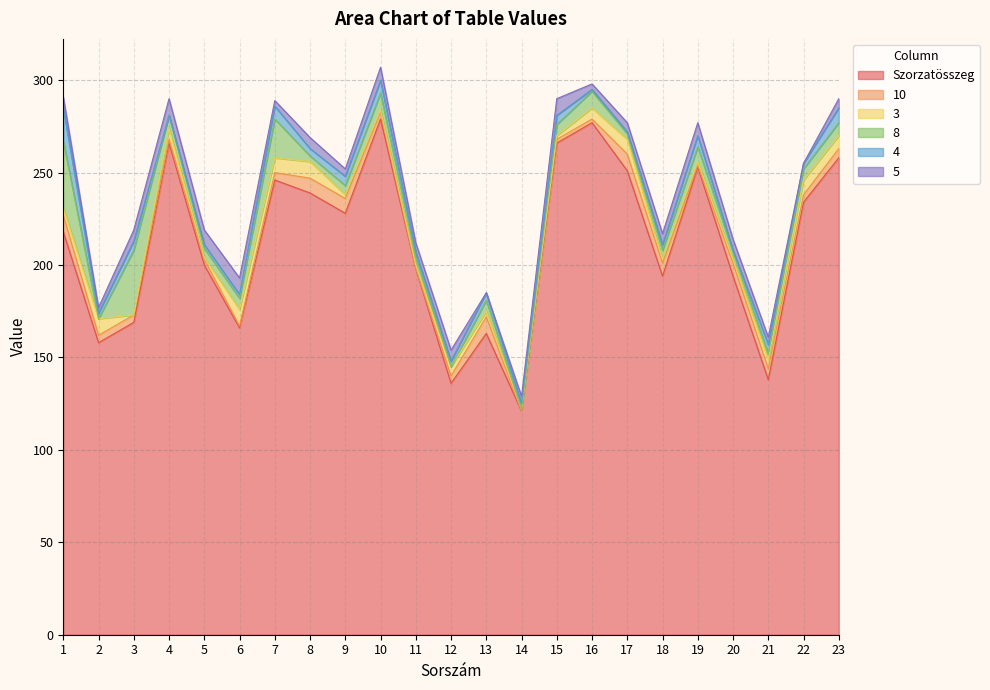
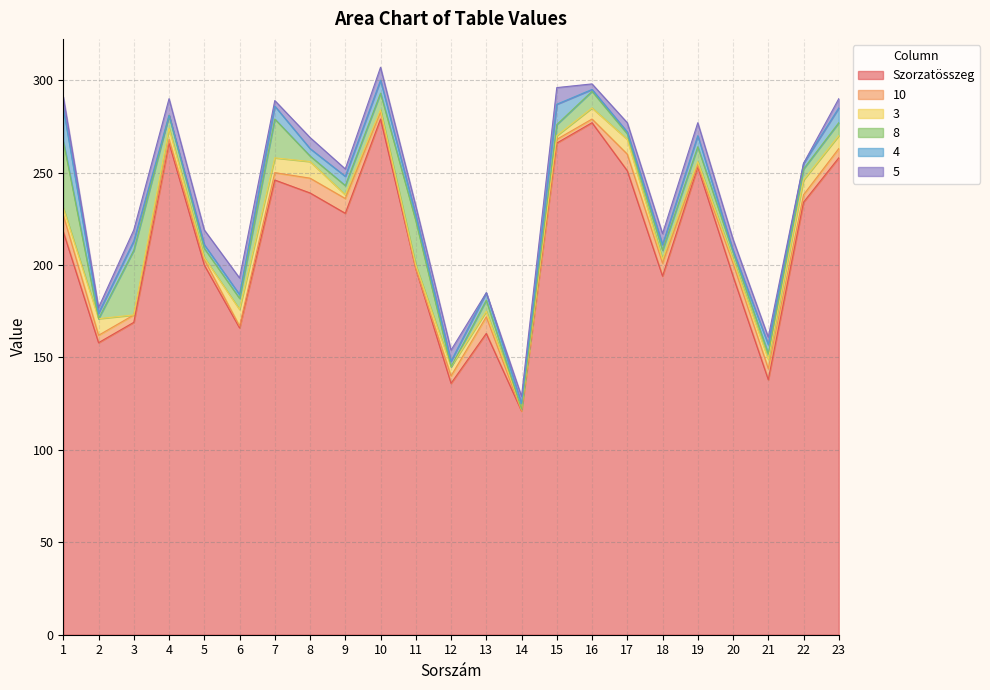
  {
    "8": {
      "1": 36,
      "3": 35,
      "5": 5,
      "6": 6,
      "7": 21,
      "8": 3,
      "9": 5,
      "10": 9,
-     "11": 4,
+     "11": 24,
      "13": 6,
      "15": 6,
      "18": 5,
      "19": 8,
      "21": 3,
      "22": 6,
      "23": 7
    },
    "4": {
      "1": 18,
      "2": 3,
      "3": 5,
      "5": 2,
      "6": 2,
      "7": 7,
      "8": 4,
      "9": 5,
      "10": 7,
      "11": 3,
      "12": 3,
      "14": 3,
-     "15": 5,
+     "15": 11,
      "18": 3,
      "19": 6,
      "21": 5,
      "23": 8
    },
    "5": {
      "1": 6,
      "2": 3,
      "3": 6,
      "4": 9,
      "5": 8,
      "6": 9,
      "7": 3,
      "8": 6,
      "9": 4,
      "10": 7,
      "11": 5,
      "12": 6,
      "14": 4,
      "15": 9,
      "16": 3,
      "17": 5,
      "18": 6,
      "19": 7,
      "20": 6,
      "21": 4,
      "23": 5
    }
  }
